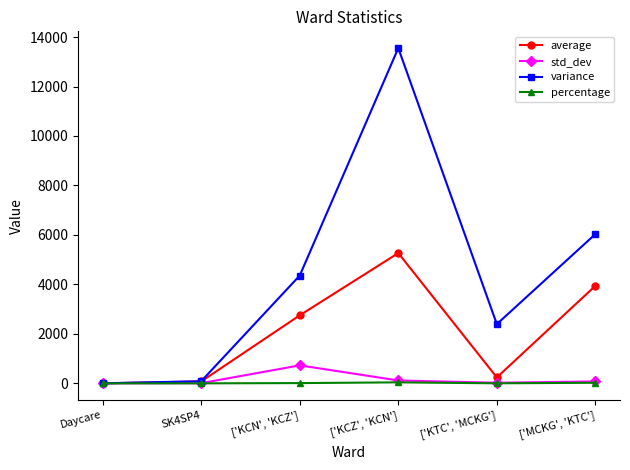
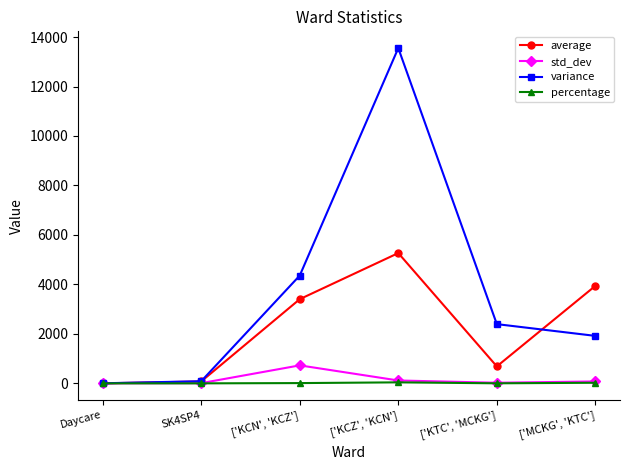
  {
    "average": {
-     "['KCN', 'KCZ']": 2800,
+     "['KCN', 'KCZ']": 3400,
      "['KCZ', 'KCN']": 5300,
-     "['KTC', 'MCKG']": 200,
+     "['KTC', 'MCKG']": 700,
      "['MCKG', 'KTC']": 3900
    },
    "std_dev": {
      "['KCN', 'KCZ']": 700
    },
    "variance": {
      "['KCN', 'KCZ']": 4400,
      "['KCZ', 'KCN']": 13600,
      "['KTC', 'MCKG']": 2400,
-     "['MCKG', 'KTC']": 6000
+     "['MCKG', 'KTC']": 1900
    },
    "percentage": {
      "['KCN', 'KCZ']": 0
    }
  }
